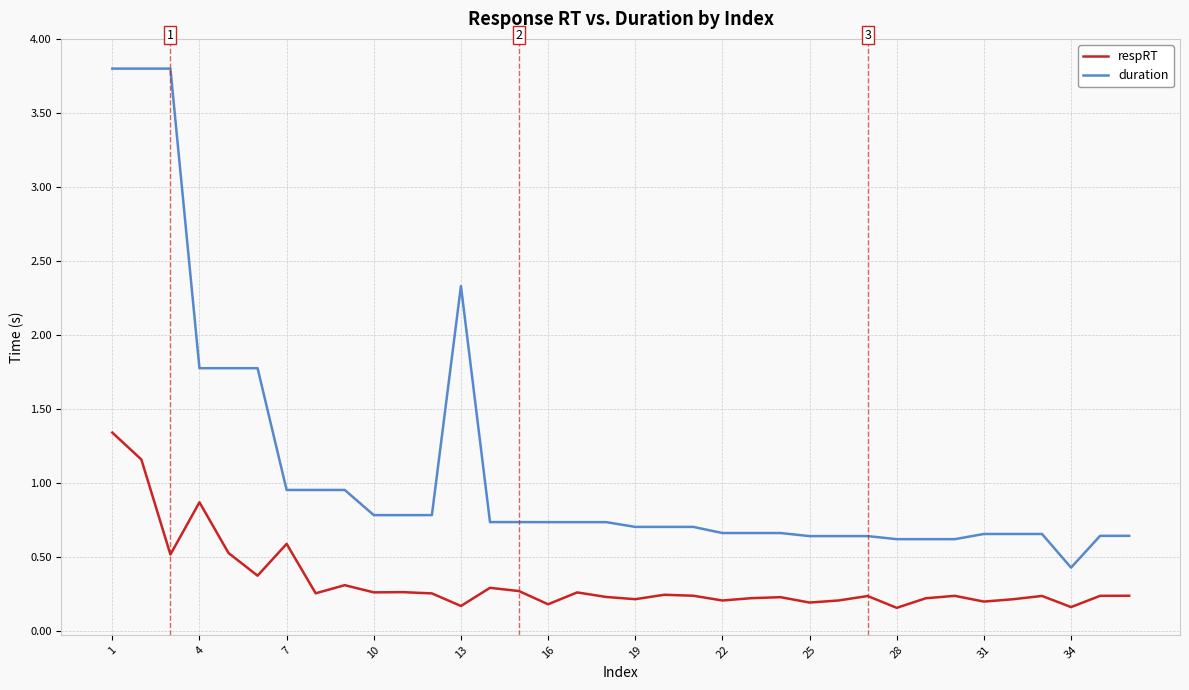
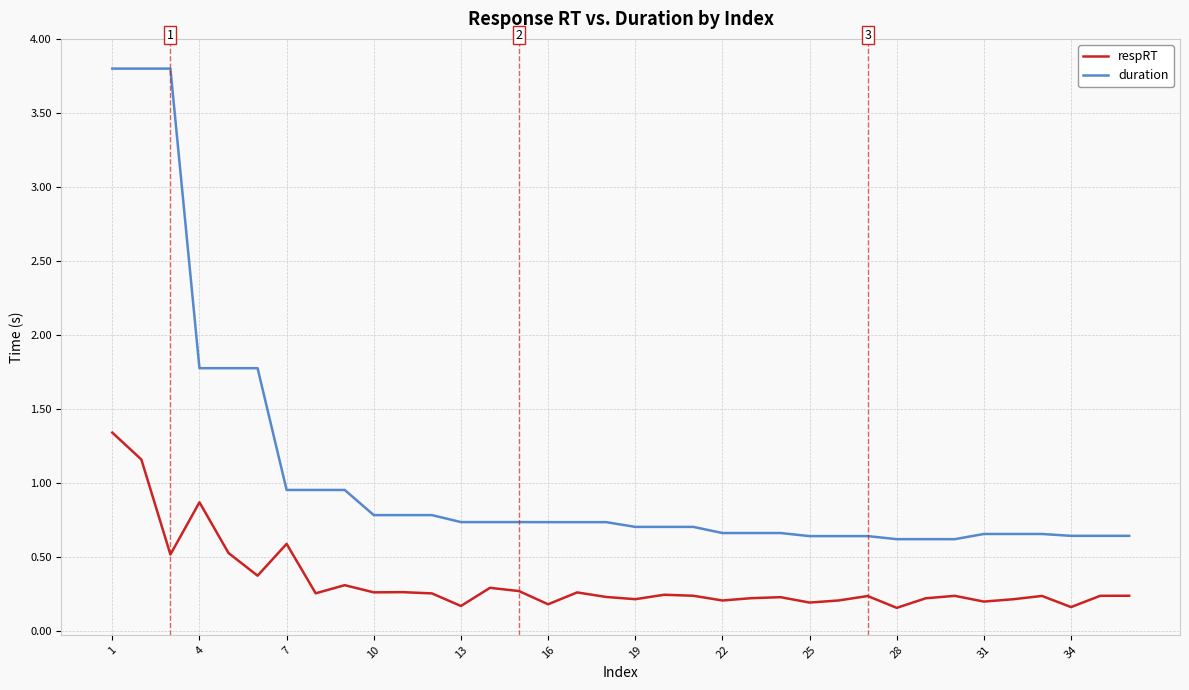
  {
    "respRT": {
      "1": 1.34,
      "4": 0.87,
      "7": 0.59,
      "10": 0.26,
      "13": 0.17,
      "16": 0.18,
      "19": 0.22,
      "22": 0.21,
      "25": 0.19,
      "28": 0.16,
      "31": 0.20,
      "34": 0.16
    },
    "duration": {
      "1": 3.80,
      "4": 1.78,
      "7": 0.95,
      "10": 0.78,
-     "13": 2.33,
+     "13": 0.74,
      "16": 0.74,
      "19": 0.70,
      "22": 0.66,
      "25": 0.64,
      "28": 0.62,
      "31": 0.66,
-     "34": 0.43
+     "34": 0.64
    }
  }
